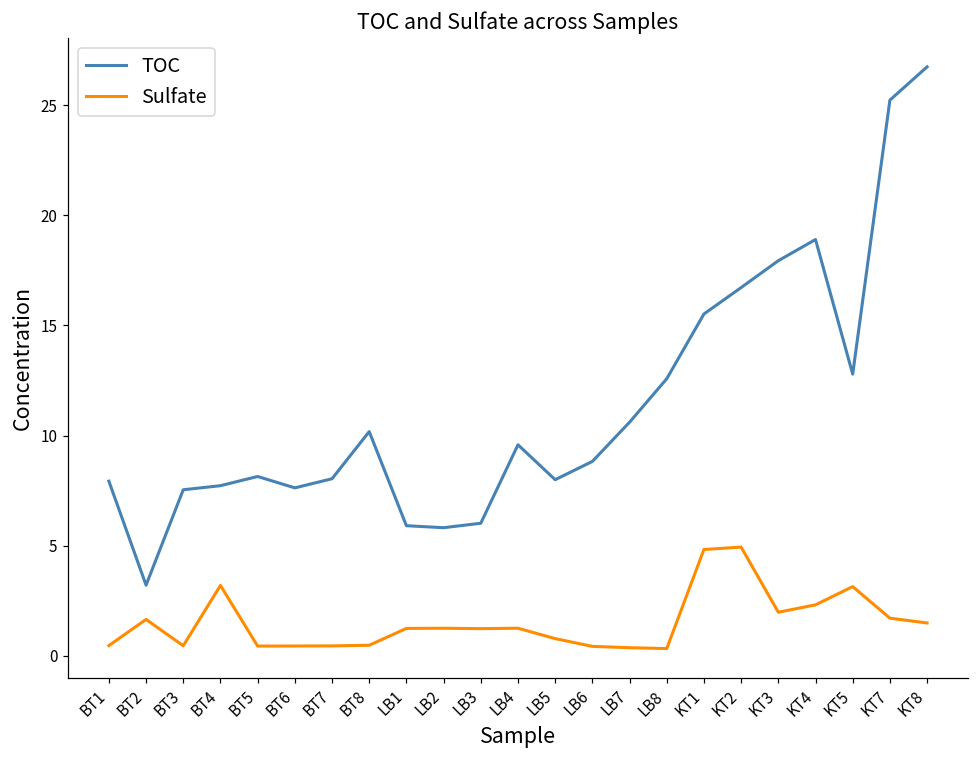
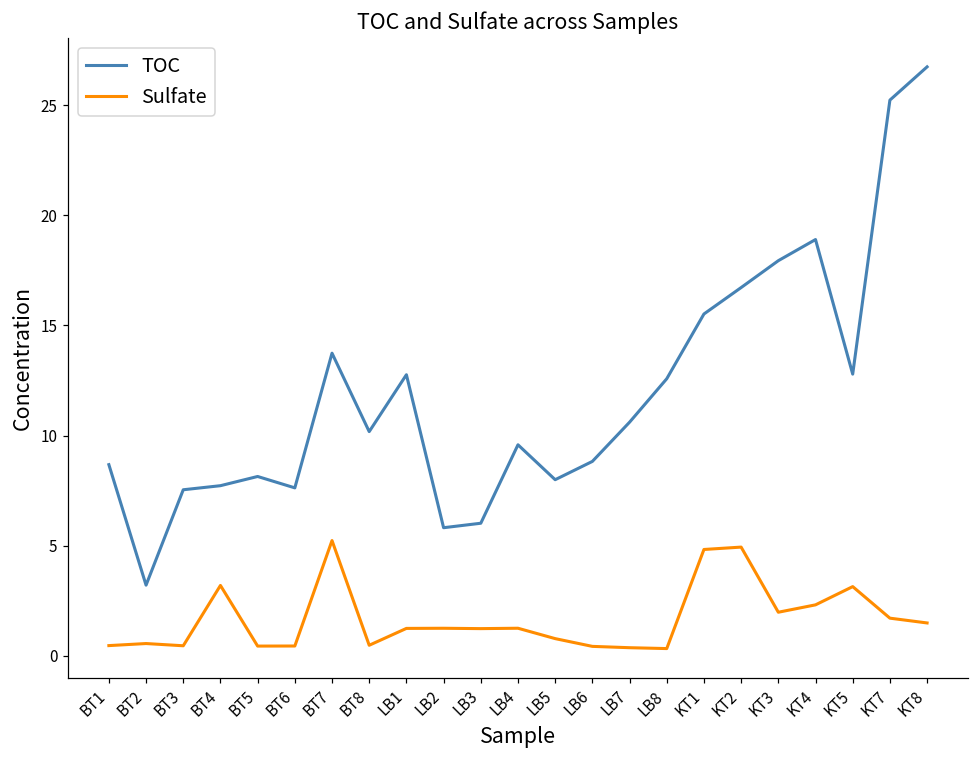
  {
    "TOC": {
-     "BT1": 7.9,
+     "BT1": 8.7,
      "BT2": 3.2,
      "BT3": 7.5,
      "BT4": 7.7,
      "BT5": 8.1,
      "BT6": 7.6,
-     "BT7": 8.0,
+     "BT7": 13.7,
      "BT8": 10.2,
-     "LB1": 5.9,
+     "LB1": 12.8,
      "LB2": 5.8,
      "LB3": 6.0,
      "LB4": 9.6,
      "LB5": 8.0,
      "LB6": 8.8,
      "LB7": 10.6,
      "LB8": 12.6,
      "KT1": 15.5,
      "KT2": 16.7,
      "KT3": 17.9,
      "KT4": 18.9,
      "KT5": 12.8,
      "KT7": 25.2,
      "KT8": 26.7
    },
    "Sulfate": {
      "BT1": 0.5,
-     "BT2": 1.7,
+     "BT2": 0.6,
      "BT3": 0.5,
      "BT4": 3.2,
      "BT5": 0.4,
      "BT6": 0.4,
-     "BT7": 0.5,
+     "BT7": 5.2,
      "BT8": 0.5,
      "LB1": 1.2,
      "LB2": 1.3,
      "LB3": 1.2,
      "LB4": 1.3,
      "LB5": 0.8,
      "LB6": 0.4,
      "LB7": 0.4,
      "LB8": 0.3,
      "KT1": 4.8,
      "KT2": 4.9,
      "KT3": 2.0,
      "KT4": 2.3,
      "KT5": 3.1,
      "KT7": 1.7,
      "KT8": 1.5
    }
  }
